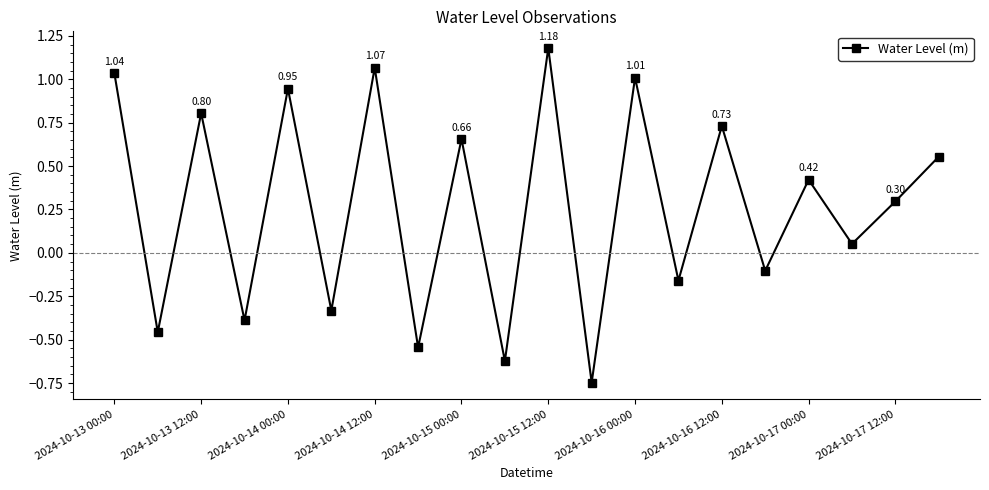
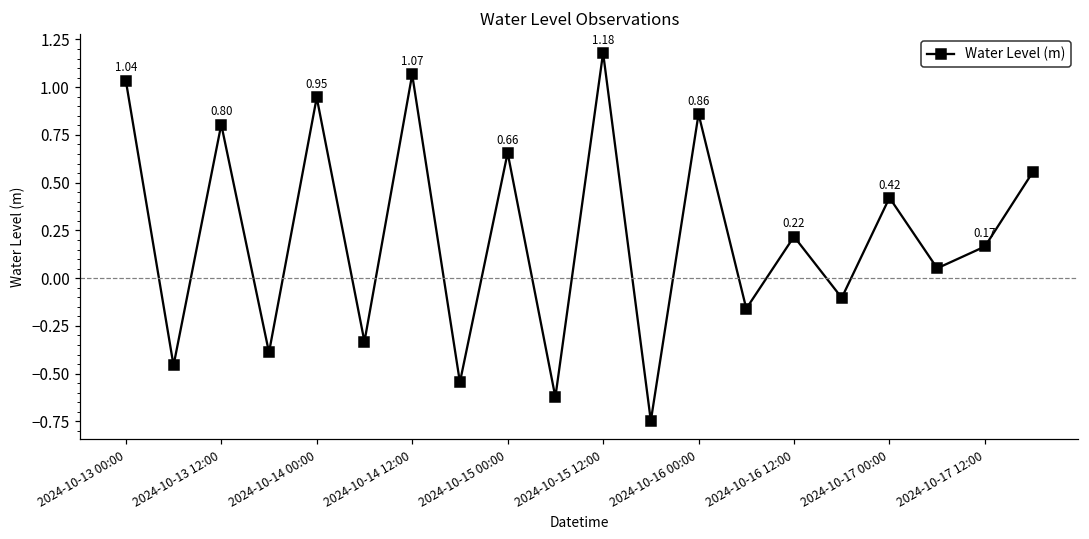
  {
    "2024-10-13 00:00": 1.04,
    "2024-10-13 12:00": 0.80,
    "2024-10-14 00:00": 0.95,
    "2024-10-14 12:00": 1.07,
    "2024-10-15 00:00": 0.66,
    "2024-10-15 12:00": 1.18,
-   "2024-10-16 00:00": 1.01,
-   "2024-10-16 12:00": 0.73,
+   "2024-10-16 00:00": 0.86,
+   "2024-10-16 12:00": 0.22,
    "2024-10-17 00:00": 0.42,
-   "2024-10-17 12:00": 0.30
+   "2024-10-17 12:00": 0.17
  }
